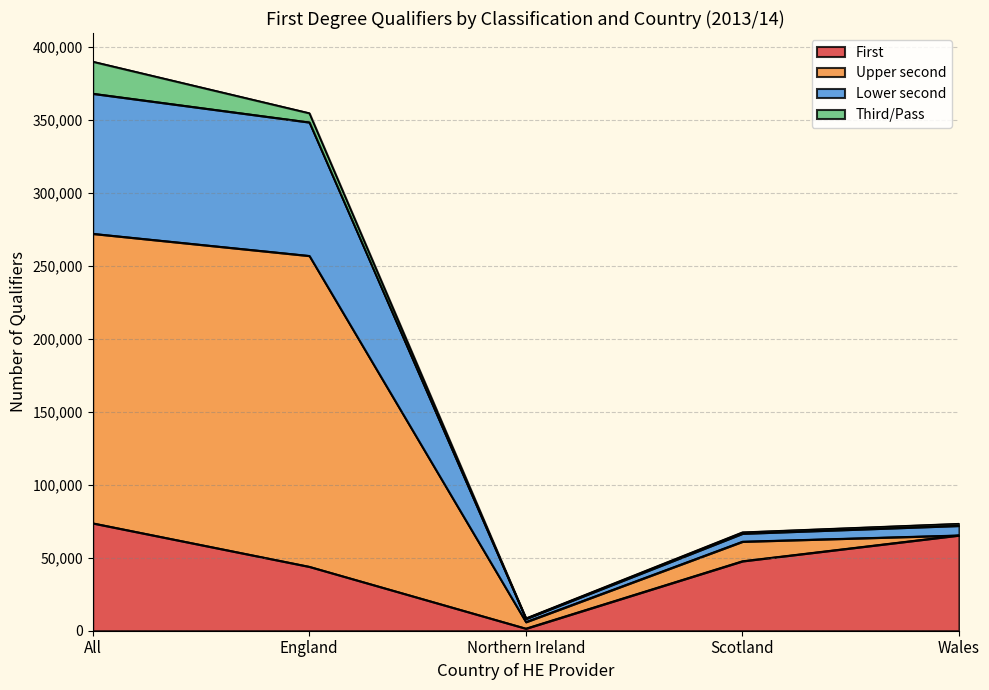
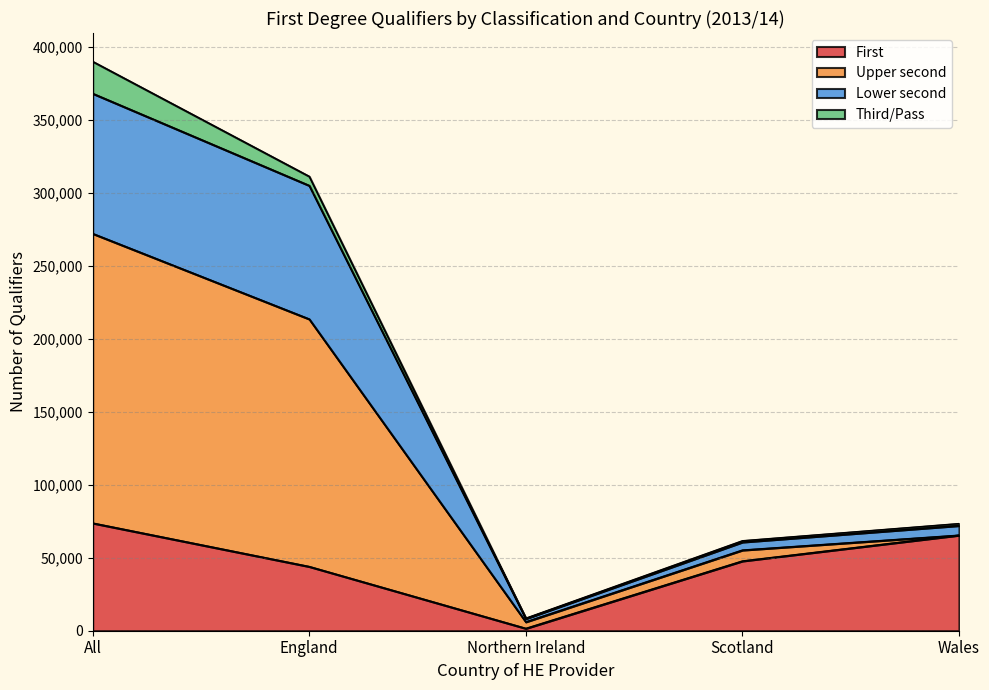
  {
    "First": {
      "All": "74,000",
      "England": "44,000",
      "Northern Ireland": "2,000",
      "Scotland": "48,000"
    },
    "Upper second": {
      "All": "198,000",
-     "England": "213,000",
+     "England": "170,000",
      "Northern Ireland": "4,000",
-     "Scotland": "13,000"
+     "Scotland": "7,000"
    },
    "Lower second": {
      "All": "96,000",
      "England": "91,000"
    },
    "Third/Pass": {
      "All": "22,000",
      "England": "6,000"
    }
  }
